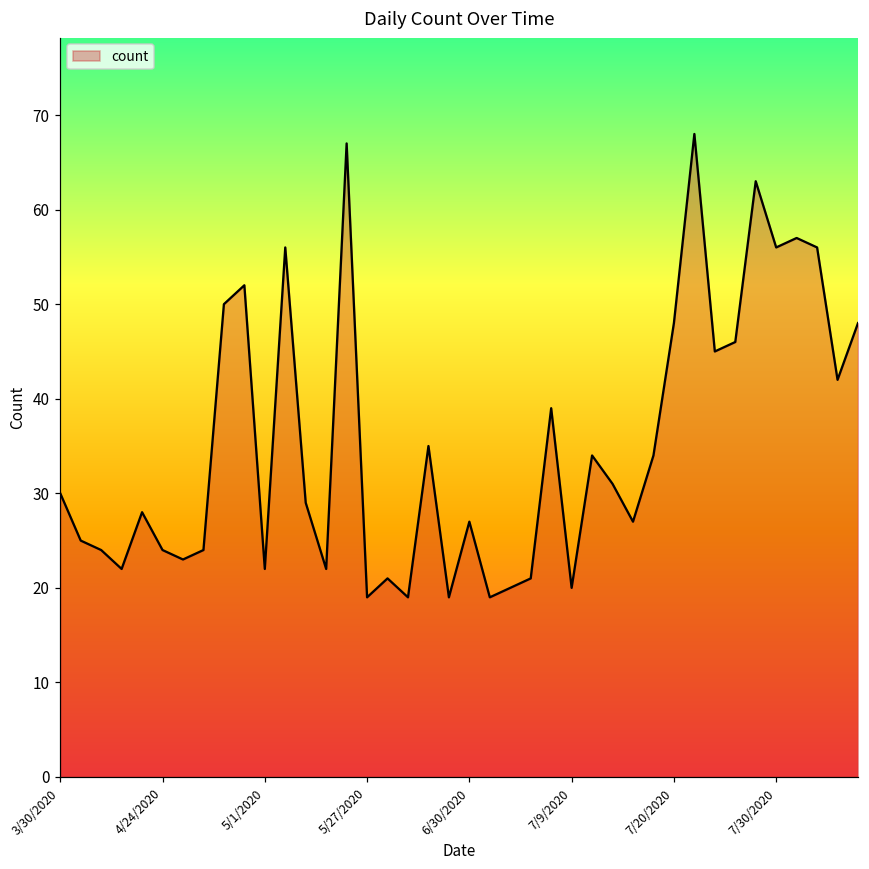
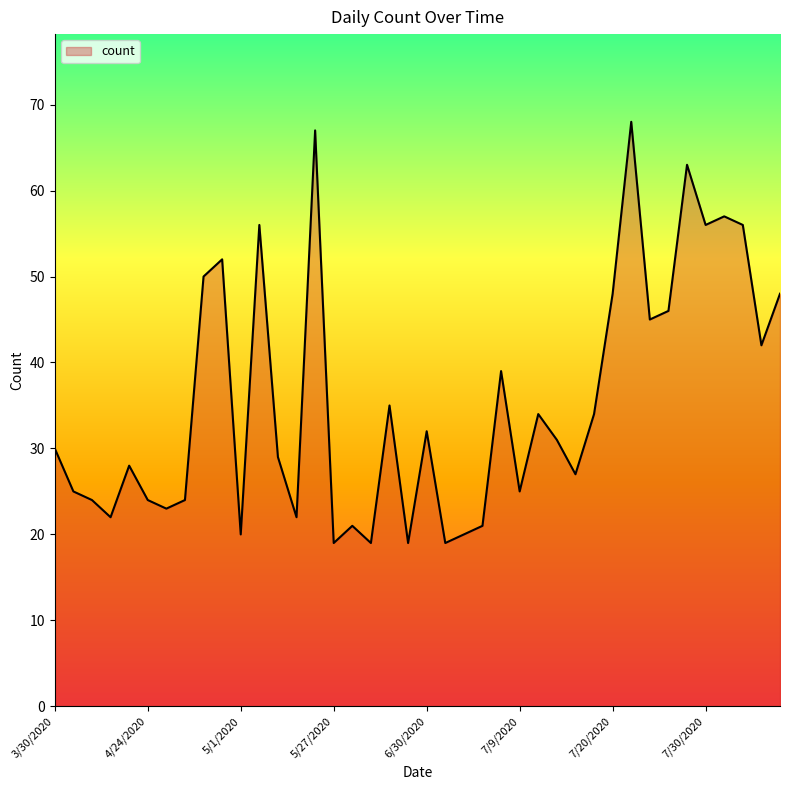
  {
    "3/30/2020": 30,
    "4/24/2020": 24,
-   "5/1/2020": 22,
+   "5/1/2020": 20,
    "5/27/2020": 19,
-   "6/30/2020": 27,
-   "7/9/2020": 20,
+   "6/30/2020": 32,
+   "7/9/2020": 25,
    "7/20/2020": 48,
    "7/30/2020": 56
  }
